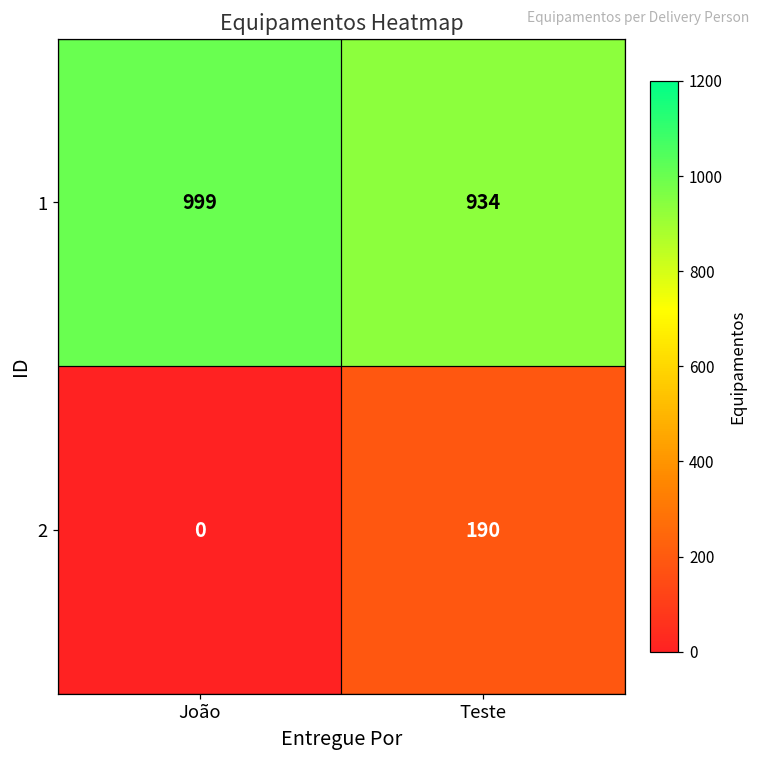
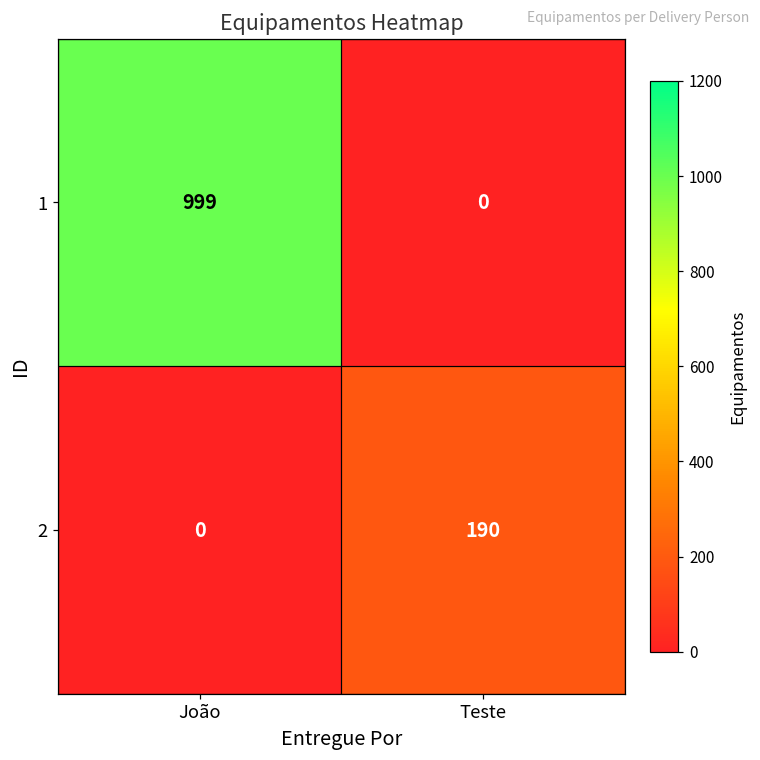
  {
    "1": {
      "João": 999,
-     "Teste": 934
+     "Teste": 0
    },
    "2": {
      "João": 0,
      "Teste": 190
    }
  }
